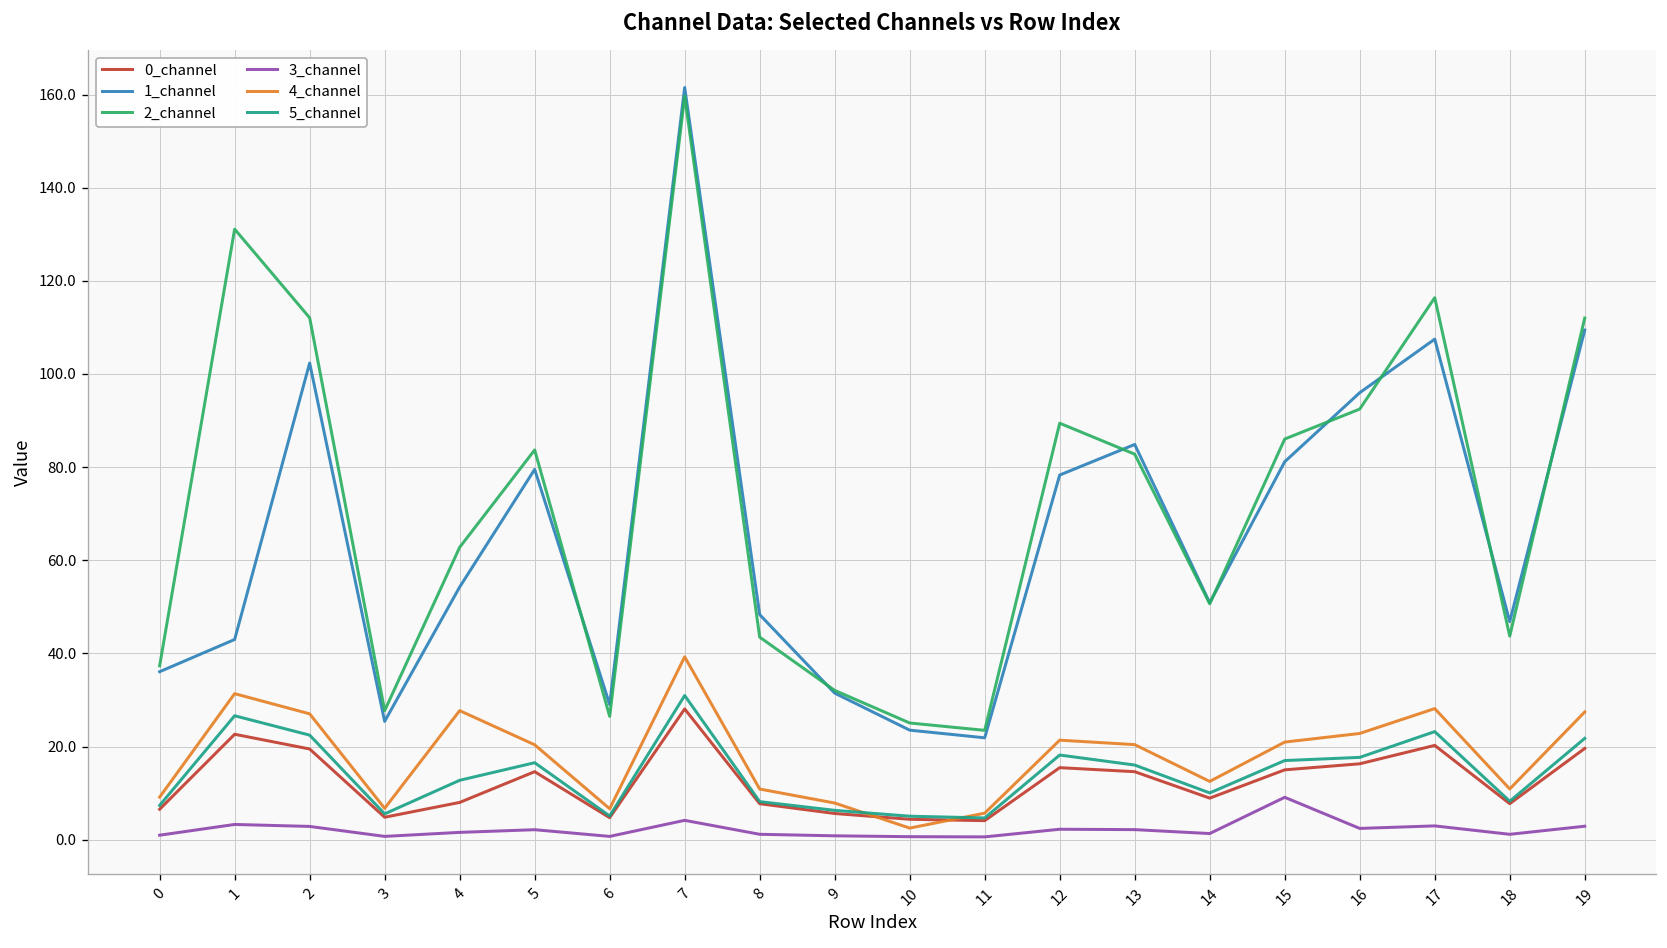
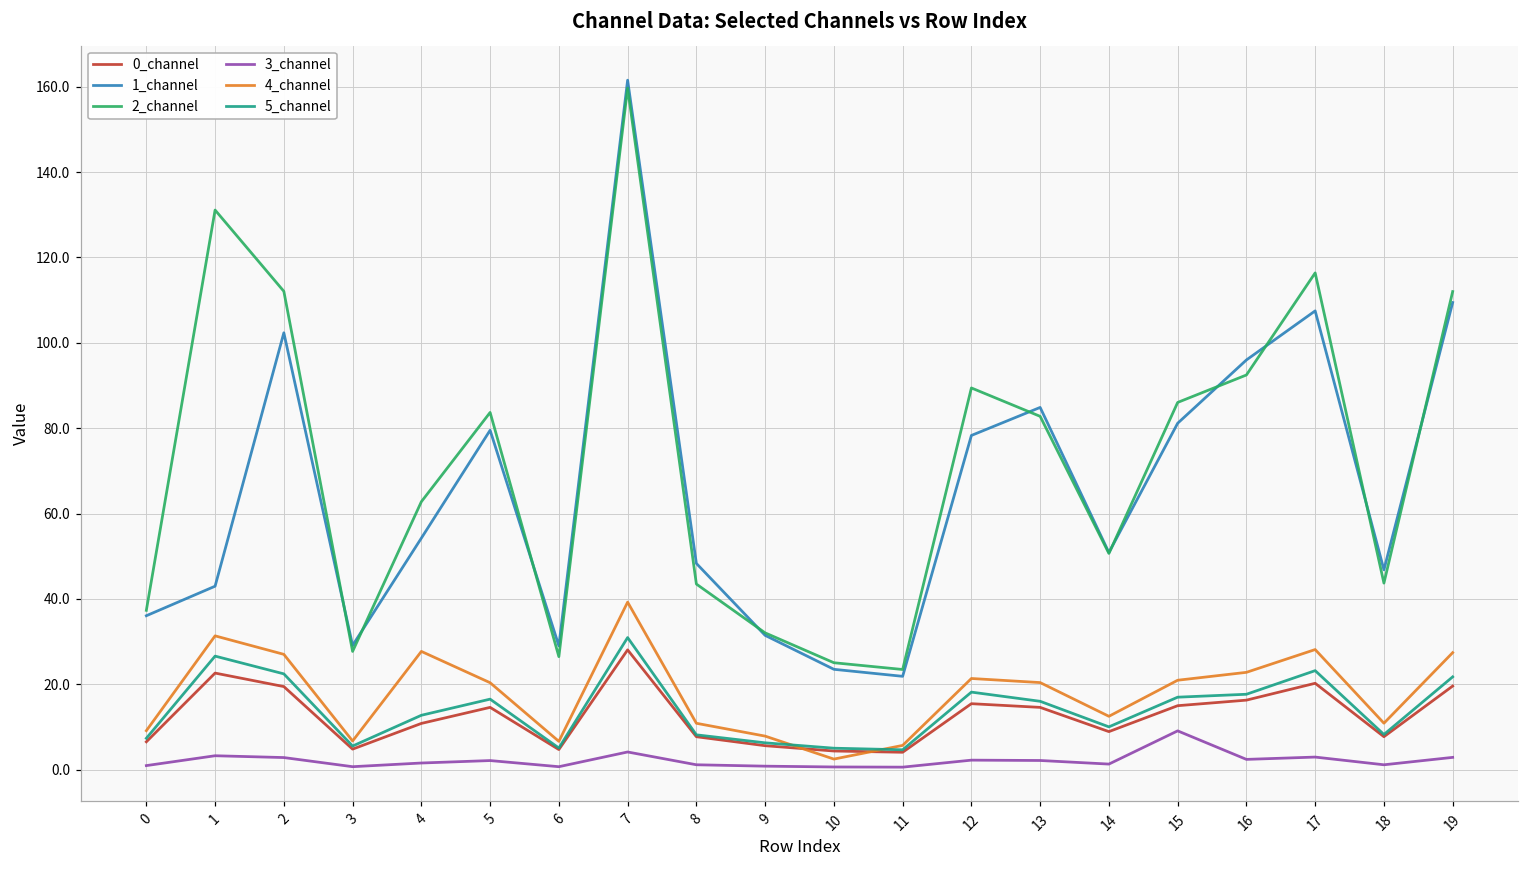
  {
    "0_channel": {
      "0": 7,
      "1": 23,
      "2": 19,
      "3": 5,
-     "4": 8,
+     "4": 11,
      "5": 15,
      "7": 28,
      "9": 6,
      "12": 15,
      "13": 15,
      "14": 9,
      "15": 15,
      "16": 16,
      "17": 20,
      "19": 20
    },
    "1_channel": {
      "0": 36,
      "1": 43,
      "2": 102,
-     "3": 25,
+     "3": 29,
      "4": 54,
      "5": 80,
      "6": 29,
      "7": 162,
      "8": 48,
      "10": 24,
      "11": 22,
      "12": 78,
      "13": 85,
      "15": 81,
      "16": 96,
      "17": 107,
      "18": 47,
      "19": 109
    },
    "3_channel": {
      "0": 1,
      "1": 3,
      "2": 3,
      "3": 1,
      "4": 2,
      "5": 2,
      "6": 1,
      "7": 4,
      "8": 1,
      "9": 1,
      "10": 1,
      "11": 1,
      "12": 2,
      "13": 2,
      "14": 1,
      "15": 9,
      "16": 2,
      "17": 3,
      "18": 1,
      "19": 3
    },
    "4_channel": {
      "0": 9,
      "1": 31,
      "2": 27,
      "3": 7,
      "4": 28,
      "5": 20,
      "6": 7,
      "7": 39,
      "8": 11,
      "9": 8,
      "10": 2,
      "11": 6,
      "12": 21,
      "13": 20,
      "14": 13,
      "15": 21,
      "16": 23,
      "17": 28,
      "18": 11,
      "19": 27
    }
  }
